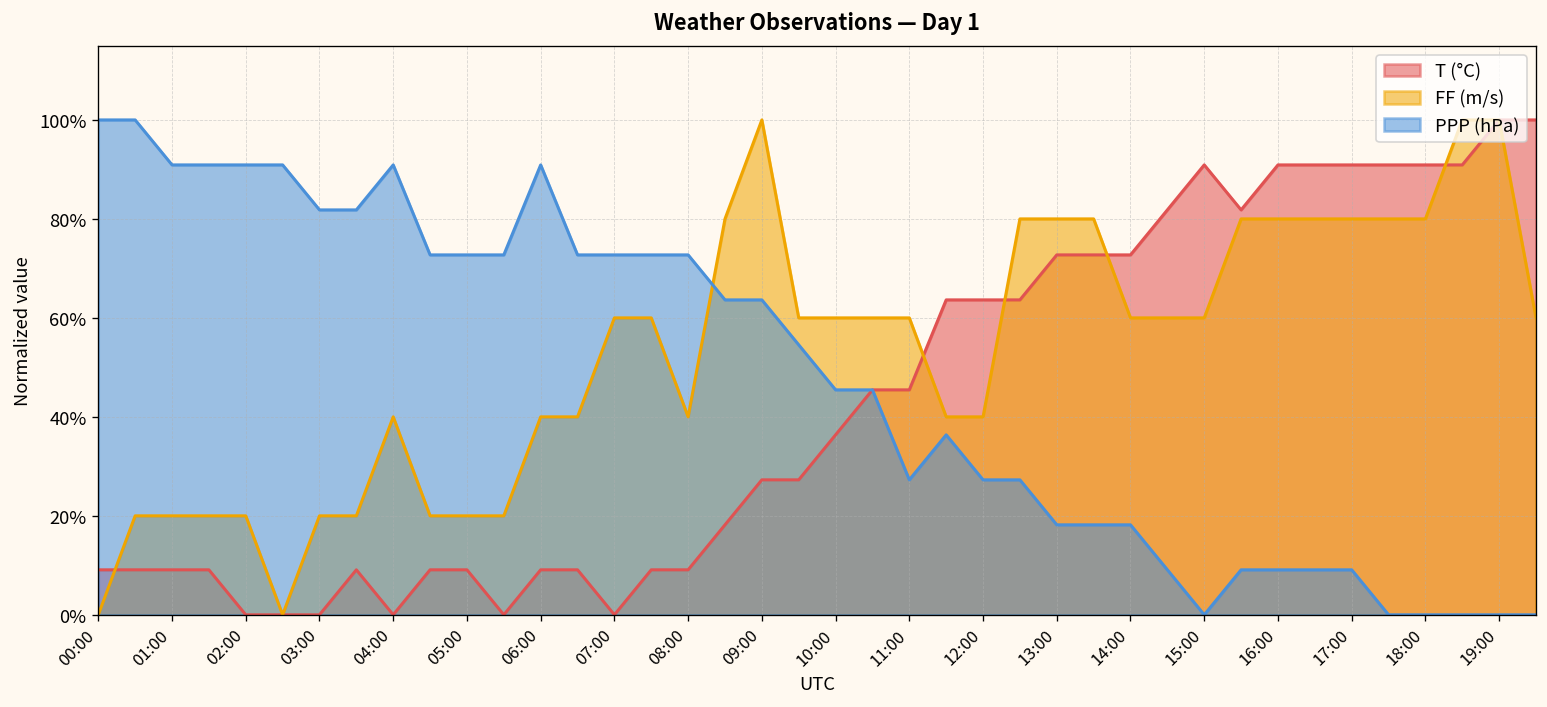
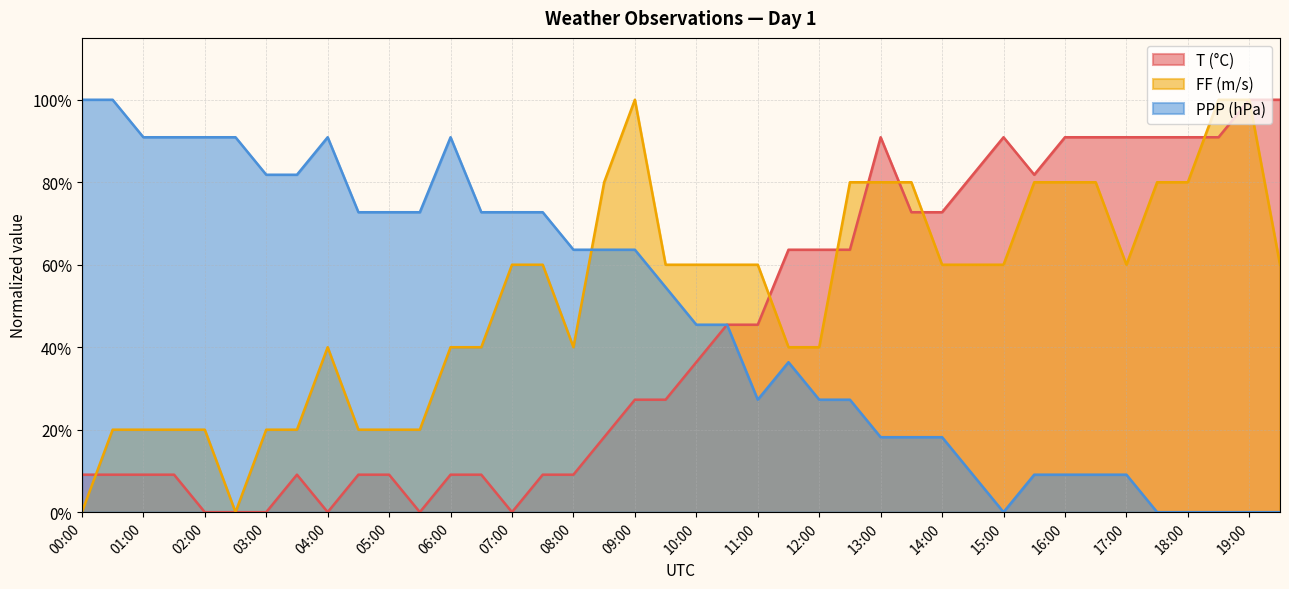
  {
    "T (°C)": {
      "00:00": "9%",
      "01:00": "9%",
      "02:00": "0%",
      "03:00": "0%",
      "04:00": "0%",
      "05:00": "9%",
      "06:00": "9%",
      "07:00": "0%",
      "08:00": "9%",
      "09:00": "27%",
      "10:00": "36%",
      "11:00": "45%",
      "12:00": "64%",
-     "13:00": "73%",
+     "13:00": "91%",
      "14:00": "73%",
      "15:00": "91%",
      "16:00": "91%",
      "17:00": "91%",
      "18:00": "91%"
    },
    "FF (m/s)": {
      "00:00": "0%",
      "01:00": "20%",
      "02:00": "20%",
      "03:00": "20%",
      "04:00": "40%",
      "05:00": "20%",
      "06:00": "40%",
      "07:00": "60%",
      "08:00": "40%",
      "09:00": "100%",
      "10:00": "60%",
      "11:00": "60%",
      "12:00": "40%",
      "13:00": "80%",
      "14:00": "60%",
      "15:00": "60%",
      "16:00": "80%",
-     "17:00": "80%",
+     "17:00": "60%",
      "18:00": "80%"
    },
    "PPP (hPa)": {
      "00:00": "100%",
      "01:00": "91%",
      "02:00": "91%",
      "03:00": "82%",
      "04:00": "91%",
      "05:00": "73%",
      "06:00": "91%",
      "07:00": "73%",
-     "08:00": "73%",
+     "08:00": "64%",
      "09:00": "64%",
      "10:00": "45%",
      "11:00": "27%",
      "12:00": "27%",
      "13:00": "18%",
      "14:00": "18%",
      "15:00": "0%",
      "16:00": "9%",
      "17:00": "9%",
      "18:00": "0%",
      "19:00": "0%"
    }
  }
